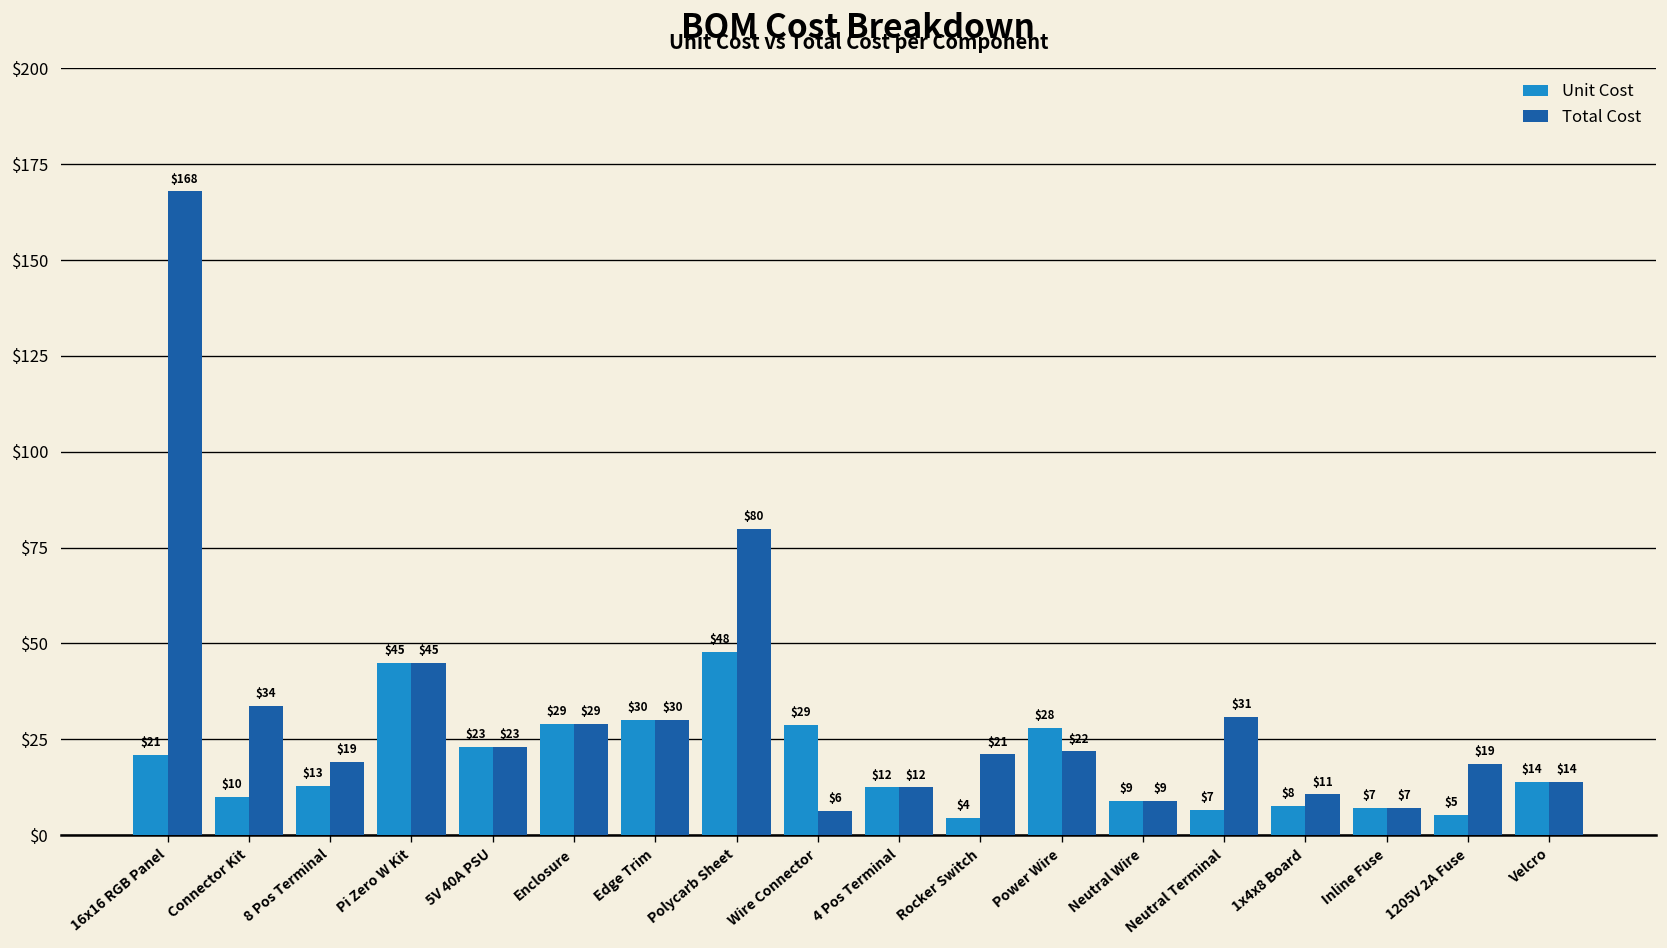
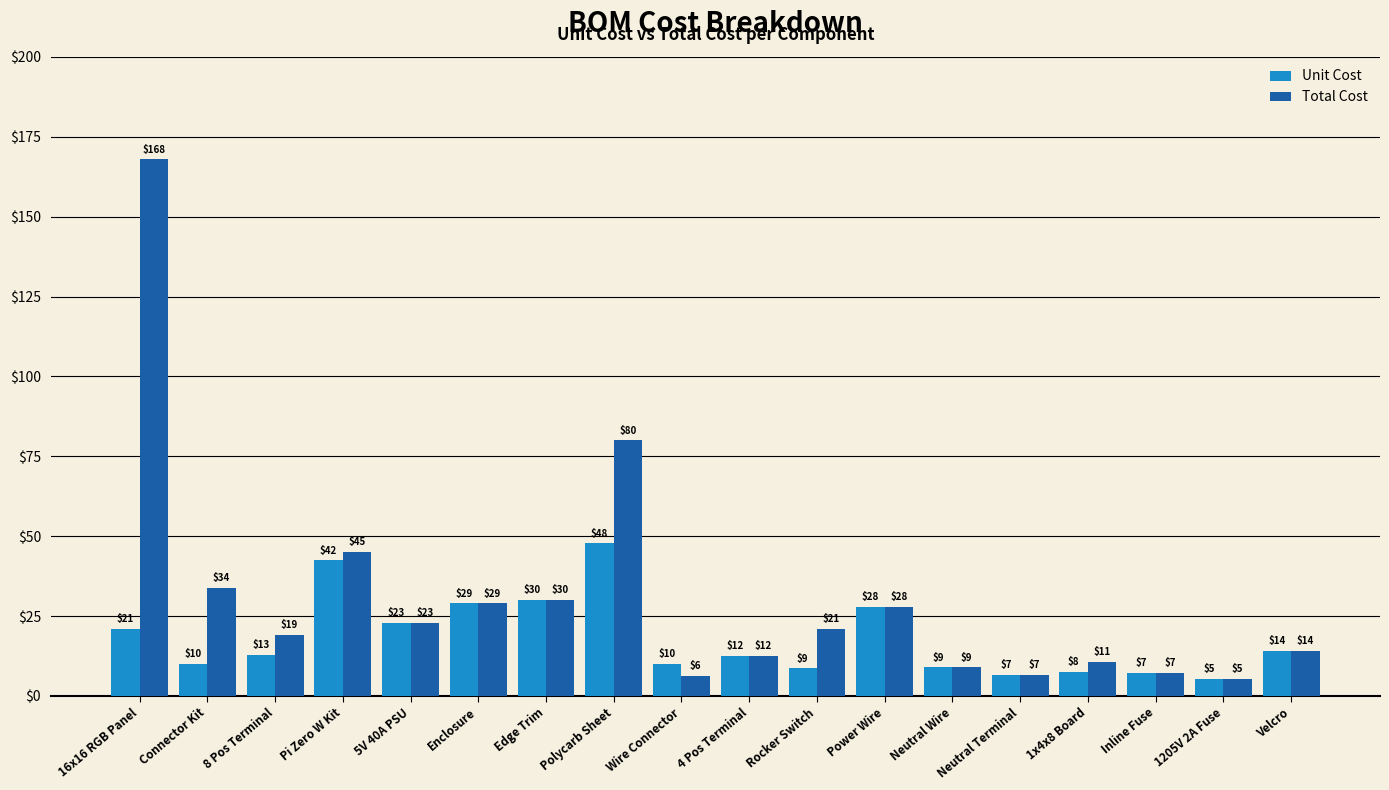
  {
    "Unit Cost": {
      "16x16 RGB Panel": "$21",
      "Connector Kit": "$10",
      "8 Pos Terminal": "$13",
-     "Pi Zero W Kit": "$45",
+     "Pi Zero W Kit": "$42",
      "5V 40A PSU": "$23",
      "Enclosure": "$29",
      "Edge Trim": "$30",
      "Polycarb Sheet": "$48",
-     "Wire Connector": "$29",
+     "Wire Connector": "$10",
      "4 Pos Terminal": "$12",
-     "Rocker Switch": "$4",
+     "Rocker Switch": "$9",
      "Power Wire": "$28",
      "Neutral Wire": "$9",
      "Neutral Terminal": "$7",
      "1x4x8 Board": "$8",
      "Inline Fuse": "$7",
      "1205V 2A Fuse": "$5",
      "Velcro": "$14"
    },
    "Total Cost": {
      "16x16 RGB Panel": "$168",
      "Connector Kit": "$34",
      "8 Pos Terminal": "$19",
      "Pi Zero W Kit": "$45",
      "5V 40A PSU": "$23",
      "Enclosure": "$29",
      "Edge Trim": "$30",
      "Polycarb Sheet": "$80",
      "Wire Connector": "$6",
      "4 Pos Terminal": "$12",
      "Rocker Switch": "$21",
-     "Power Wire": "$22",
+     "Power Wire": "$28",
      "Neutral Wire": "$9",
-     "Neutral Terminal": "$31",
+     "Neutral Terminal": "$7",
      "1x4x8 Board": "$11",
      "Inline Fuse": "$7",
-     "1205V 2A Fuse": "$19",
+     "1205V 2A Fuse": "$5",
      "Velcro": "$14"
    }
  }
